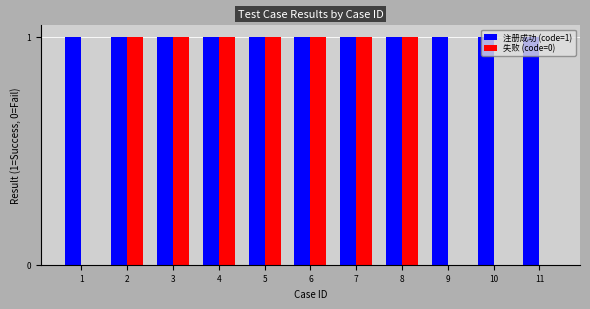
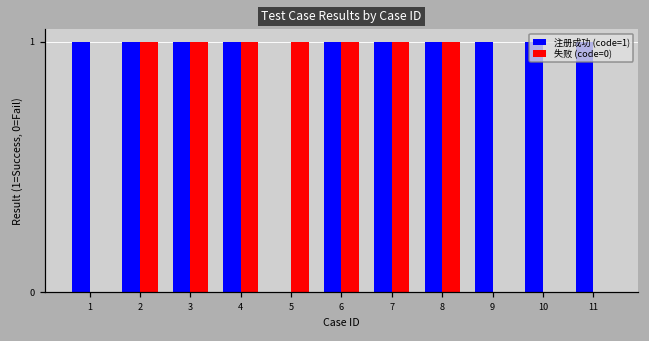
  {
    "注册成功 (code=1)": {
      "1": 1,
      "2": 1,
      "3": 1,
      "4": 1,
-     "5": 1,
+     "5": 0,
      "6": 1,
      "7": 1,
      "8": 1,
      "9": 1
    },
    "失败 (code=0)": {
      "1": 0,
      "2": 1,
      "3": 1,
      "4": 1,
      "5": 1,
      "6": 1,
      "7": 1,
      "8": 1,
      "9": 0,
      "10": 0,
      "11": 0
    }
  }
